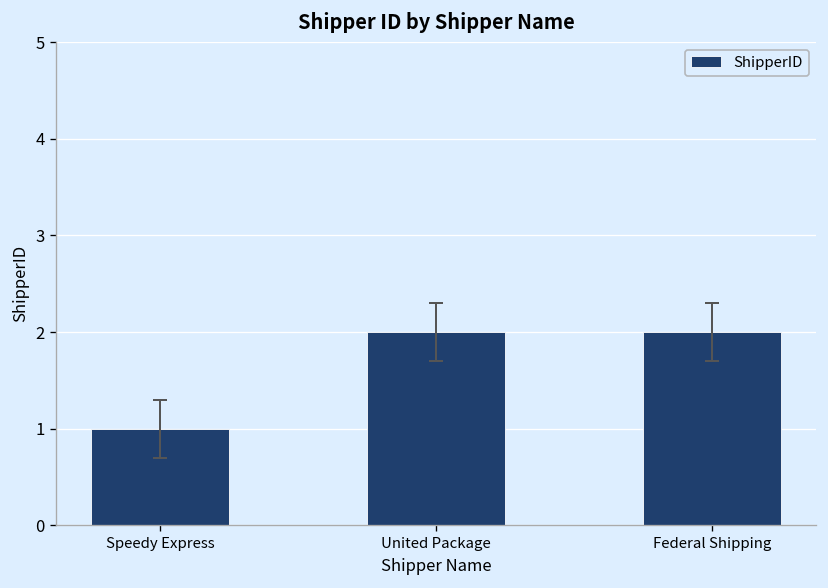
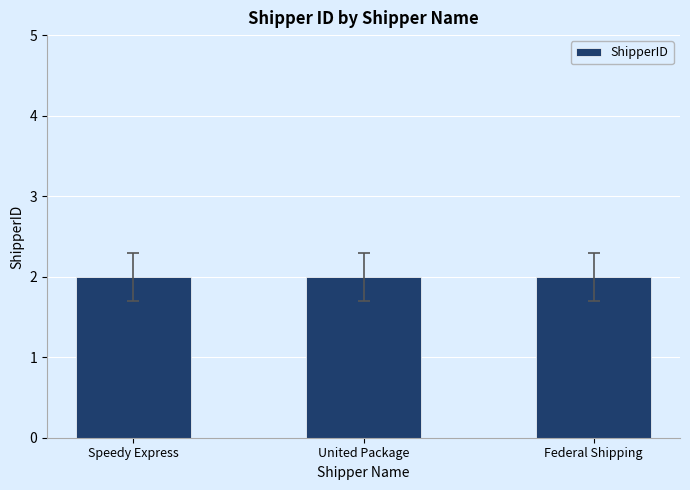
  {
    "ShipperID": {
-     "Speedy Express": 1,
+     "Speedy Express": 2,
      "United Package": 2,
      "Federal Shipping": 2
    }
  }
